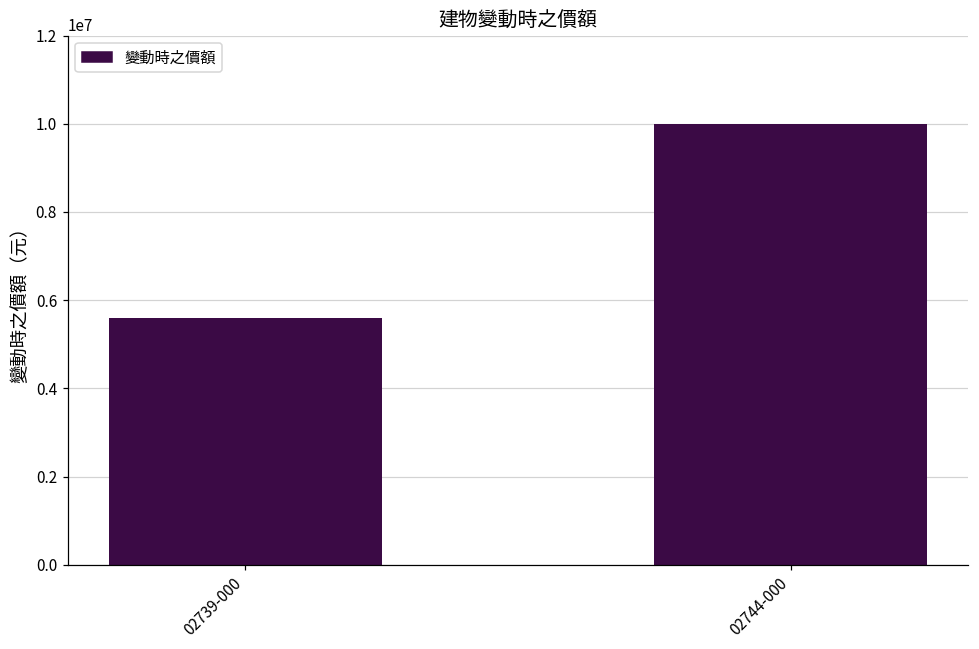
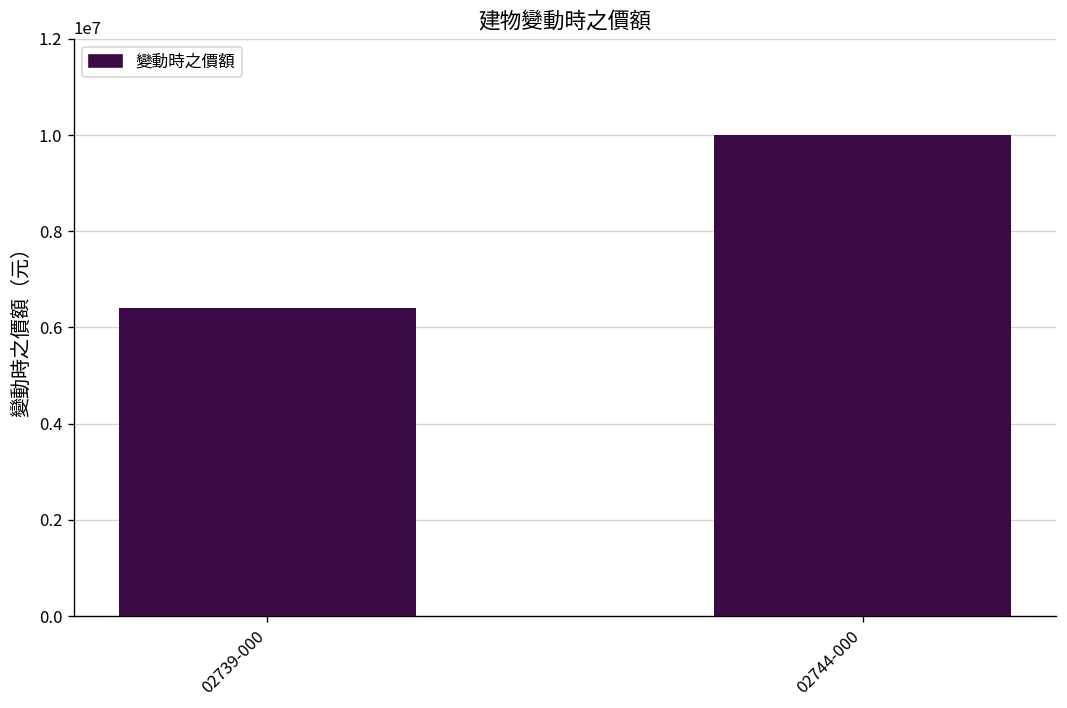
  {
-   "02739-000": 5600000,
+   "02739-000": 6400000,
    "02744-000": 10000000
  }
